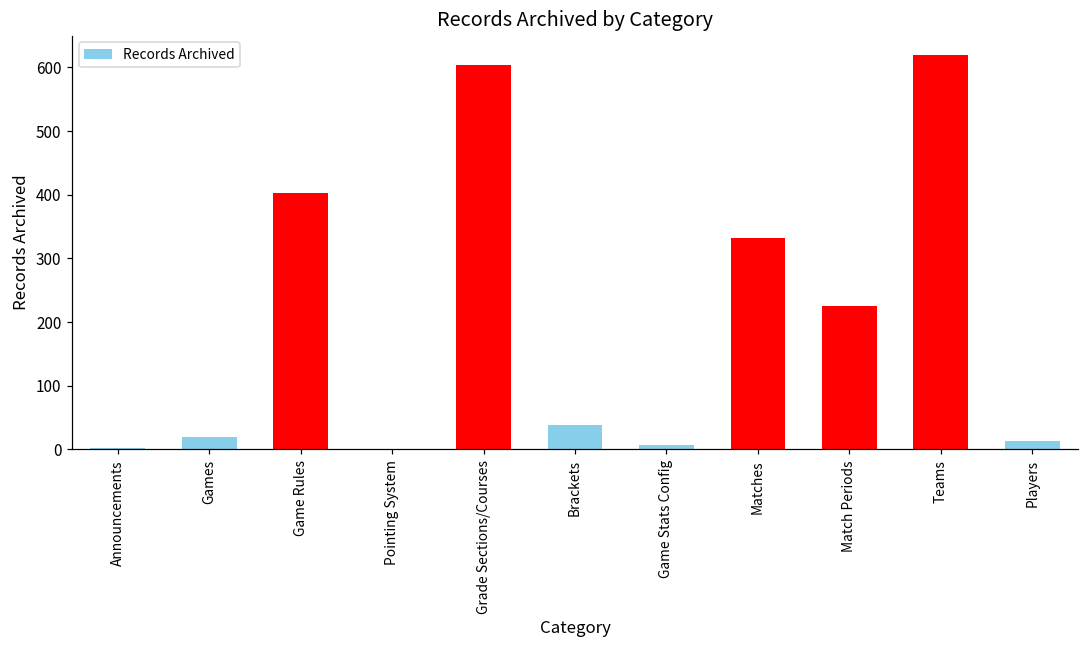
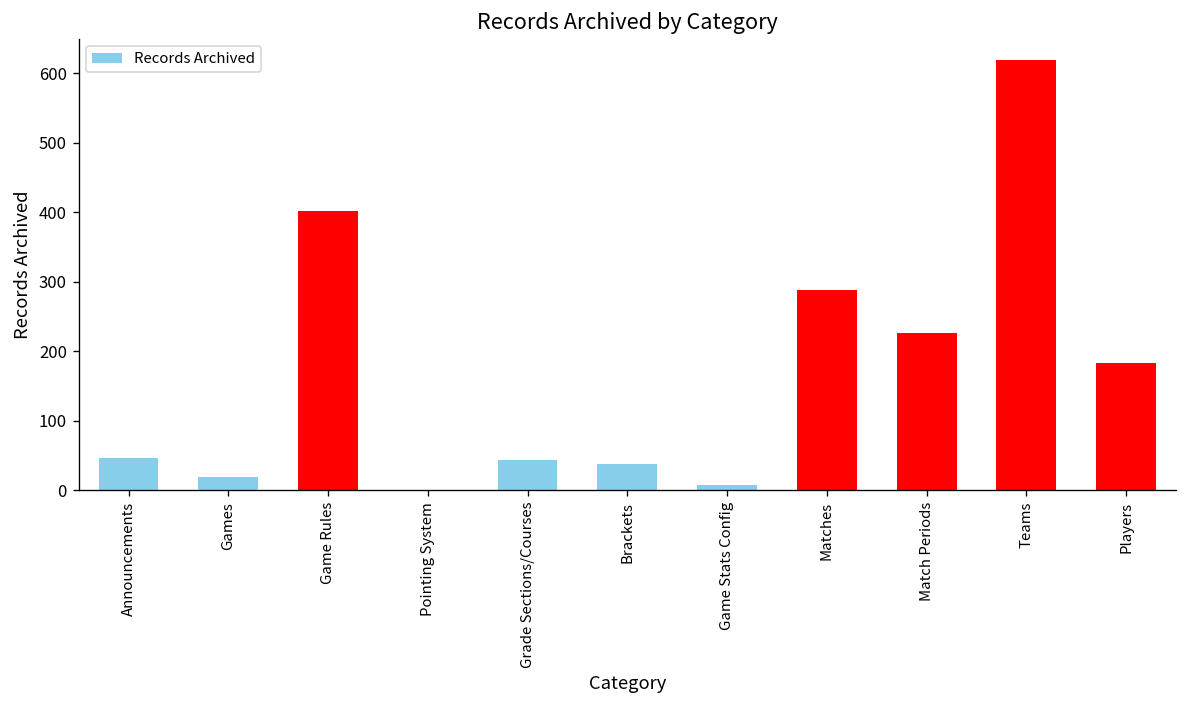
  {
-   "Announcements": 0,
+   "Announcements": 50,
    "Games": 20,
    "Game Rules": 400,
-   "Grade Sections/Courses": 600,
+   "Grade Sections/Courses": 40,
    "Brackets": 40,
    "Game Stats Config": 10,
-   "Matches": 330,
+   "Matches": 290,
    "Match Periods": 230,
    "Teams": 620,
-   "Players": 10
+   "Players": 180
  }
